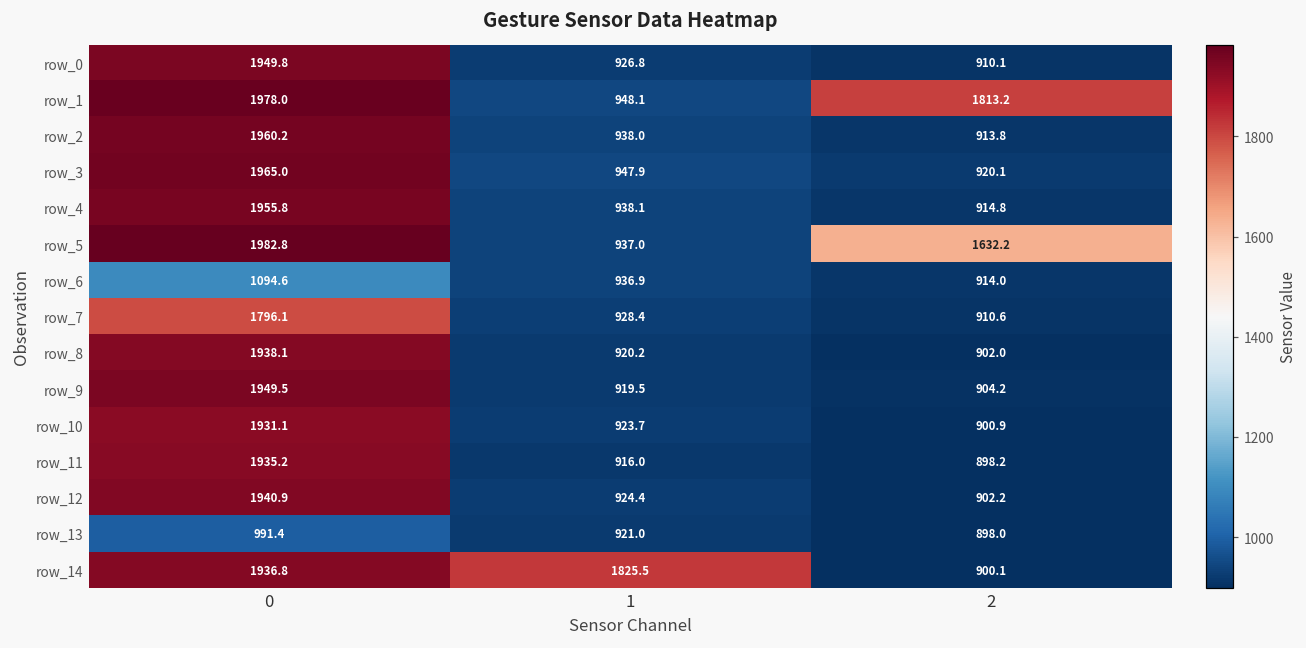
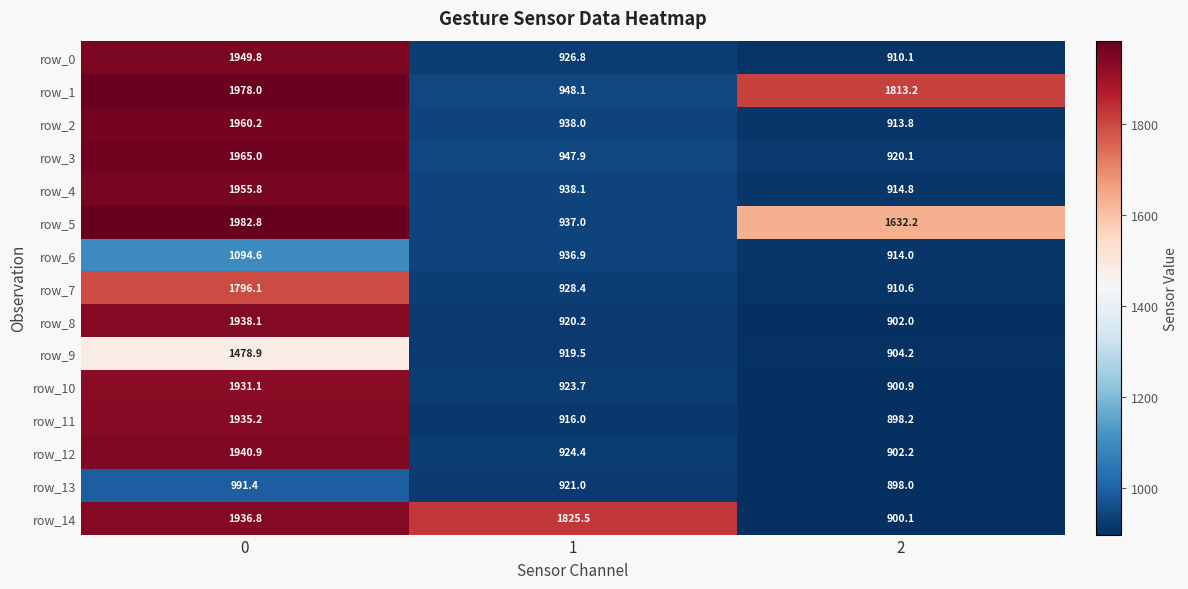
  {
    "row_0": {
      "0": 1949.8,
      "1": 926.8,
      "2": 910.1
    },
    "row_1": {
      "0": 1978.0,
      "1": 948.1,
      "2": 1813.2
    },
    "row_2": {
      "0": 1960.2,
      "1": 938.0,
      "2": 913.8
    },
    "row_3": {
      "0": 1965.0,
      "1": 947.9,
      "2": 920.1
    },
    "row_4": {
      "0": 1955.8,
      "1": 938.1,
      "2": 914.8
    },
    "row_5": {
      "0": 1982.8,
      "1": 937.0,
      "2": 1632.2
    },
    "row_6": {
      "0": 1094.6,
      "1": 936.9,
      "2": 914.0
    },
    "row_7": {
      "0": 1796.1,
      "1": 928.4,
      "2": 910.6
    },
    "row_8": {
      "0": 1938.1,
      "1": 920.2,
      "2": 902.0
    },
    "row_9": {
-     "0": 1949.5,
+     "0": 1478.9,
      "1": 919.5,
      "2": 904.2
    },
    "row_10": {
      "0": 1931.1,
      "1": 923.7,
      "2": 900.9
    },
    "row_11": {
      "0": 1935.2,
      "1": 916.0,
      "2": 898.2
    },
    "row_12": {
      "0": 1940.9,
      "1": 924.4,
      "2": 902.2
    },
    "row_13": {
      "0": 991.4,
      "1": 921.0,
      "2": 898.0
    },
    "row_14": {
      "0": 1936.8,
      "1": 1825.5,
      "2": 900.1
    }
  }
